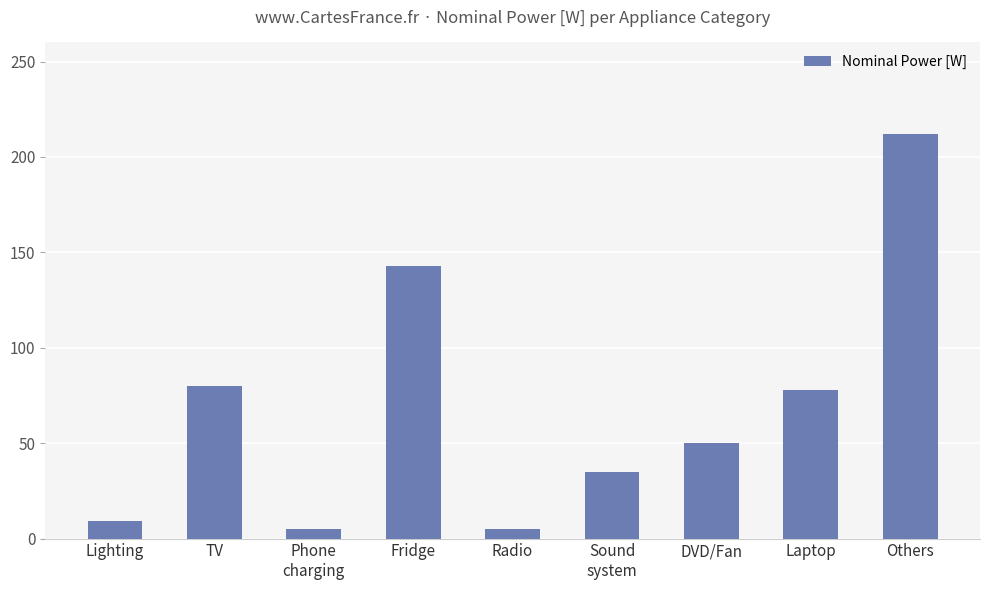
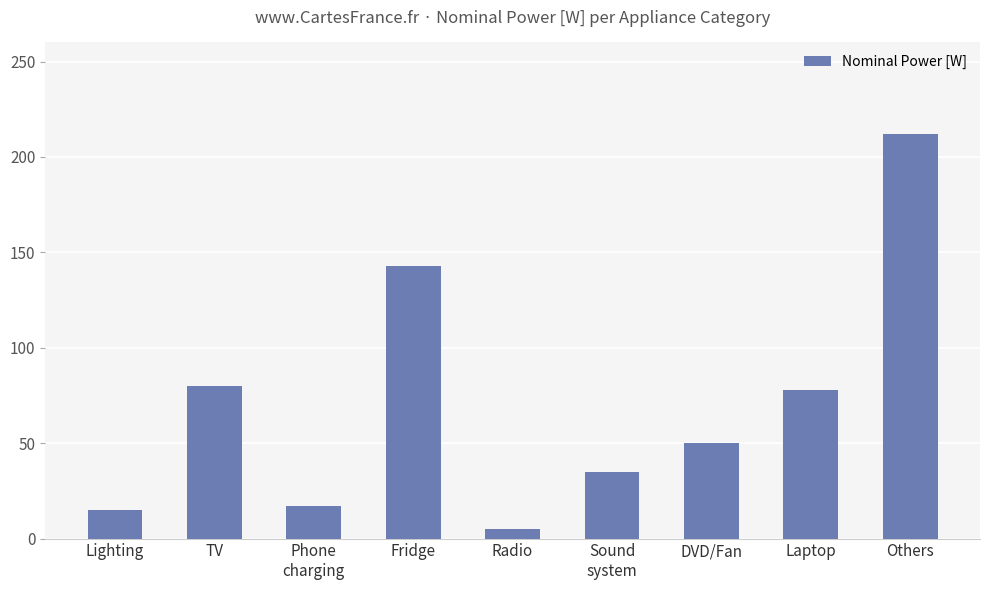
  {
-   "Lighting": 9,
+   "Lighting": 15,
    "TV": 80,
-   "Phone charging": 5,
+   "Phone charging": 17,
    "Fridge": 143,
    "Radio": 5,
    "Sound system": 35,
    "DVD/Fan": 50,
    "Laptop": 78,
    "Others": 212
  }
